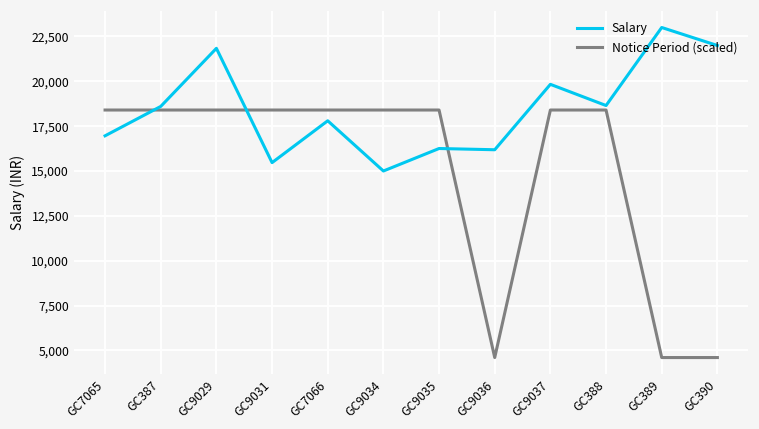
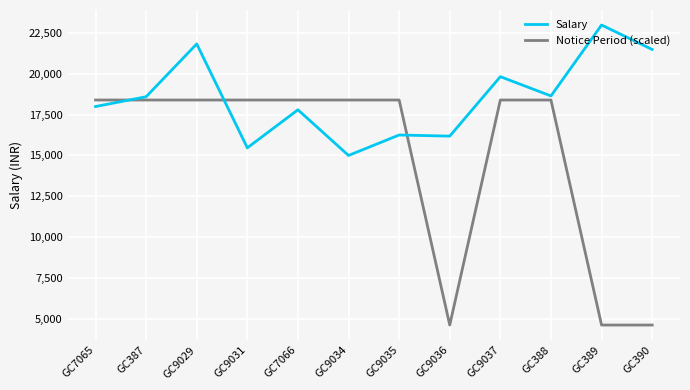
  {
    "Salary": {
-     "GC7065": "17,000",
+     "GC7065": "18,000",
      "GC387": "18,600",
      "GC9029": "21,800",
      "GC9031": "15,500",
      "GC7066": "17,800",
      "GC9034": "15,000",
      "GC9035": "16,300",
      "GC9036": "16,200",
      "GC9037": "19,800",
      "GC388": "18,700",
      "GC389": "23,000",
-     "GC390": "22,000"
+     "GC390": "21,500"
    },
    "Notice Period (scaled)": {
      "GC7065": "18,400",
      "GC387": "18,400",
      "GC9029": "18,400",
      "GC9031": "18,400",
      "GC7066": "18,400",
      "GC9034": "18,400",
      "GC9035": "18,400",
      "GC9036": "4,600",
      "GC9037": "18,400",
      "GC388": "18,400",
      "GC389": "4,600",
      "GC390": "4,600"
    }
  }
